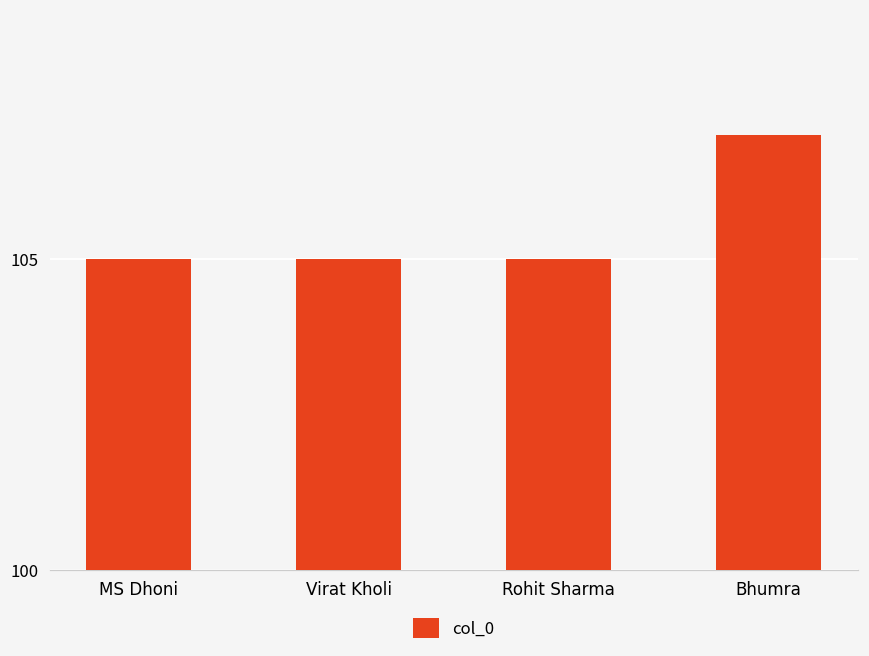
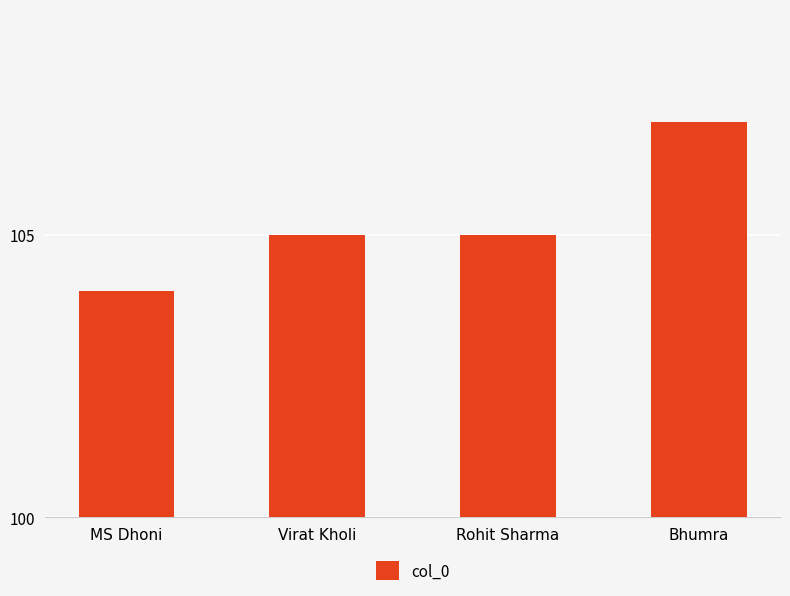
  {
-   "MS Dhoni": 105,
+   "MS Dhoni": 104,
    "Virat Kholi": 105,
    "Rohit Sharma": 105,
    "Bhumra": 107
  }
